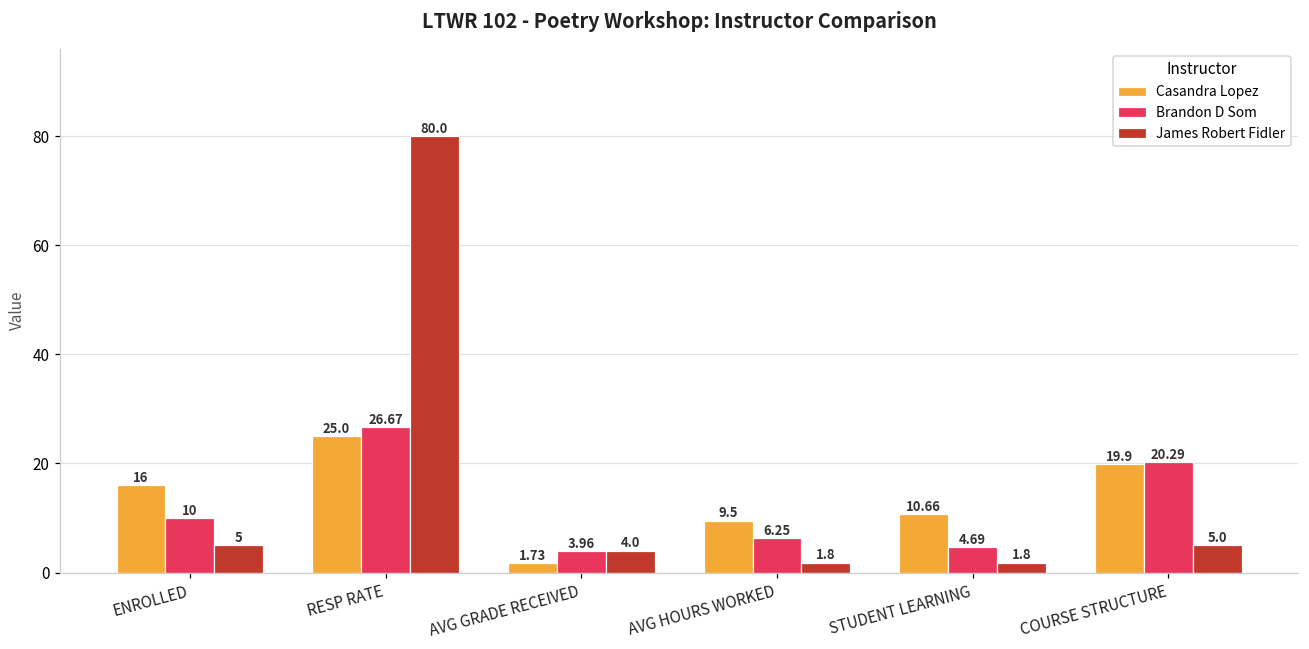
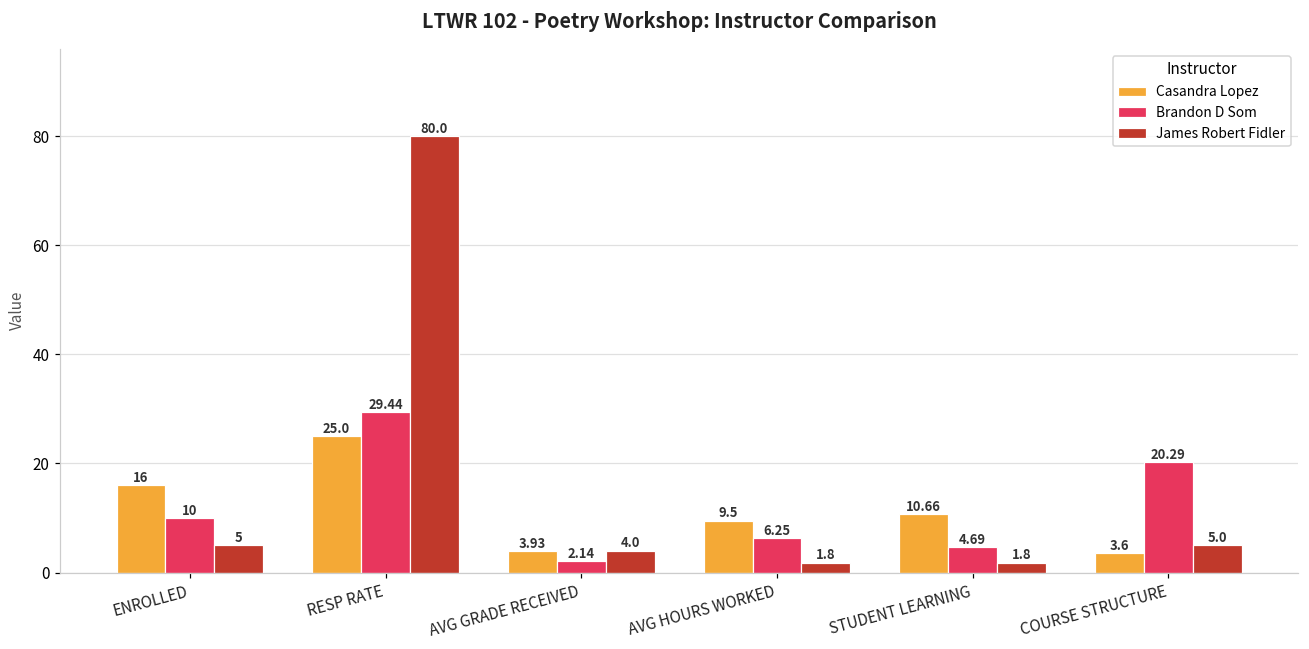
  {
    "Casandra Lopez": {
      "ENROLLED": 16,
      "RESP RATE": 25.0,
-     "AVG GRADE RECEIVED": 1.73,
+     "AVG GRADE RECEIVED": 3.93,
      "AVG HOURS WORKED": 9.5,
      "STUDENT LEARNING": 10.66,
-     "COURSE STRUCTURE": 19.9
+     "COURSE STRUCTURE": 3.6
    },
    "Brandon D Som": {
      "ENROLLED": 10,
-     "RESP RATE": 26.67,
-     "AVG GRADE RECEIVED": 3.96,
+     "RESP RATE": 29.44,
+     "AVG GRADE RECEIVED": 2.14,
      "AVG HOURS WORKED": 6.25,
      "STUDENT LEARNING": 4.69,
      "COURSE STRUCTURE": 20.29
    },
    "James Robert Fidler": {
      "ENROLLED": 5,
      "RESP RATE": 80.0,
      "AVG GRADE RECEIVED": 4.0,
      "AVG HOURS WORKED": 1.8,
      "STUDENT LEARNING": 1.8,
      "COURSE STRUCTURE": 5.0
    }
  }
